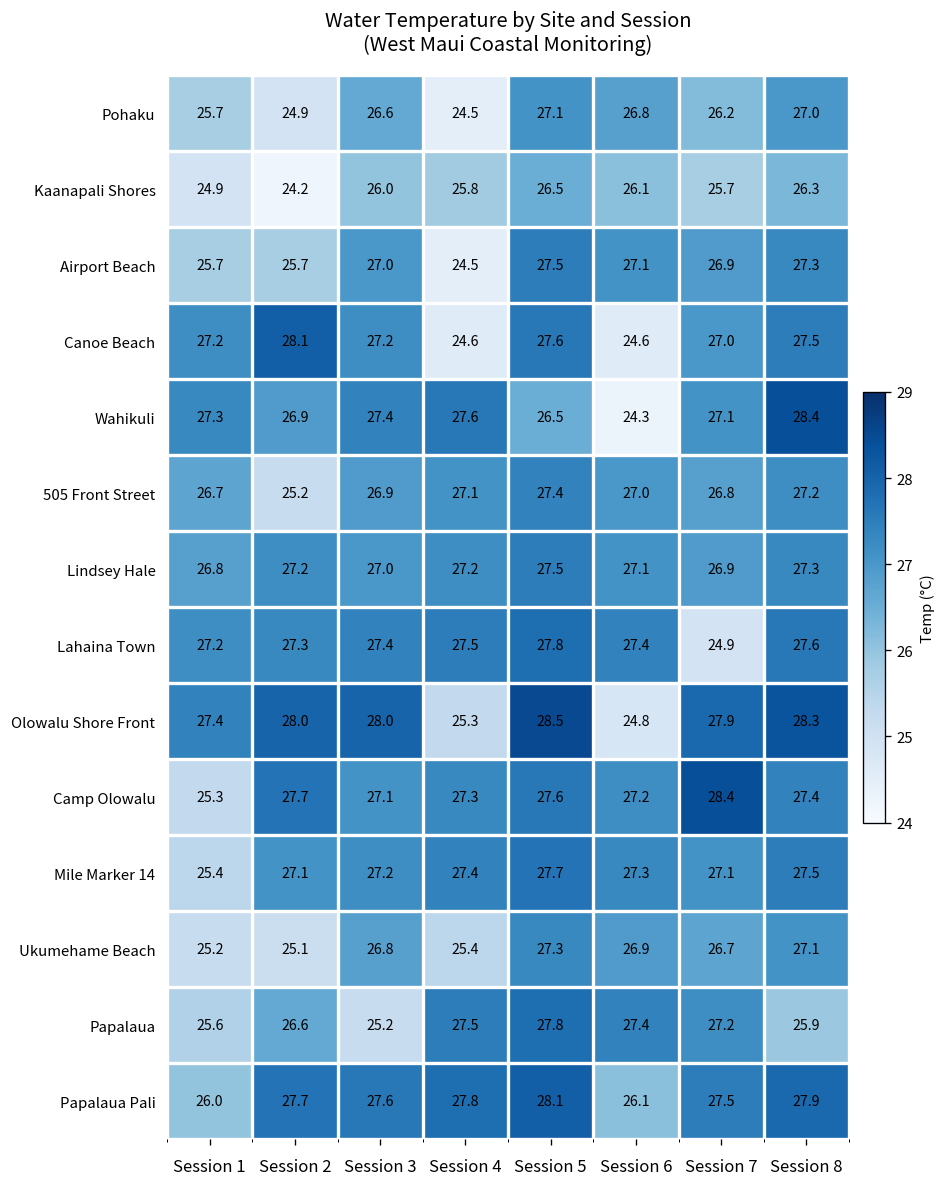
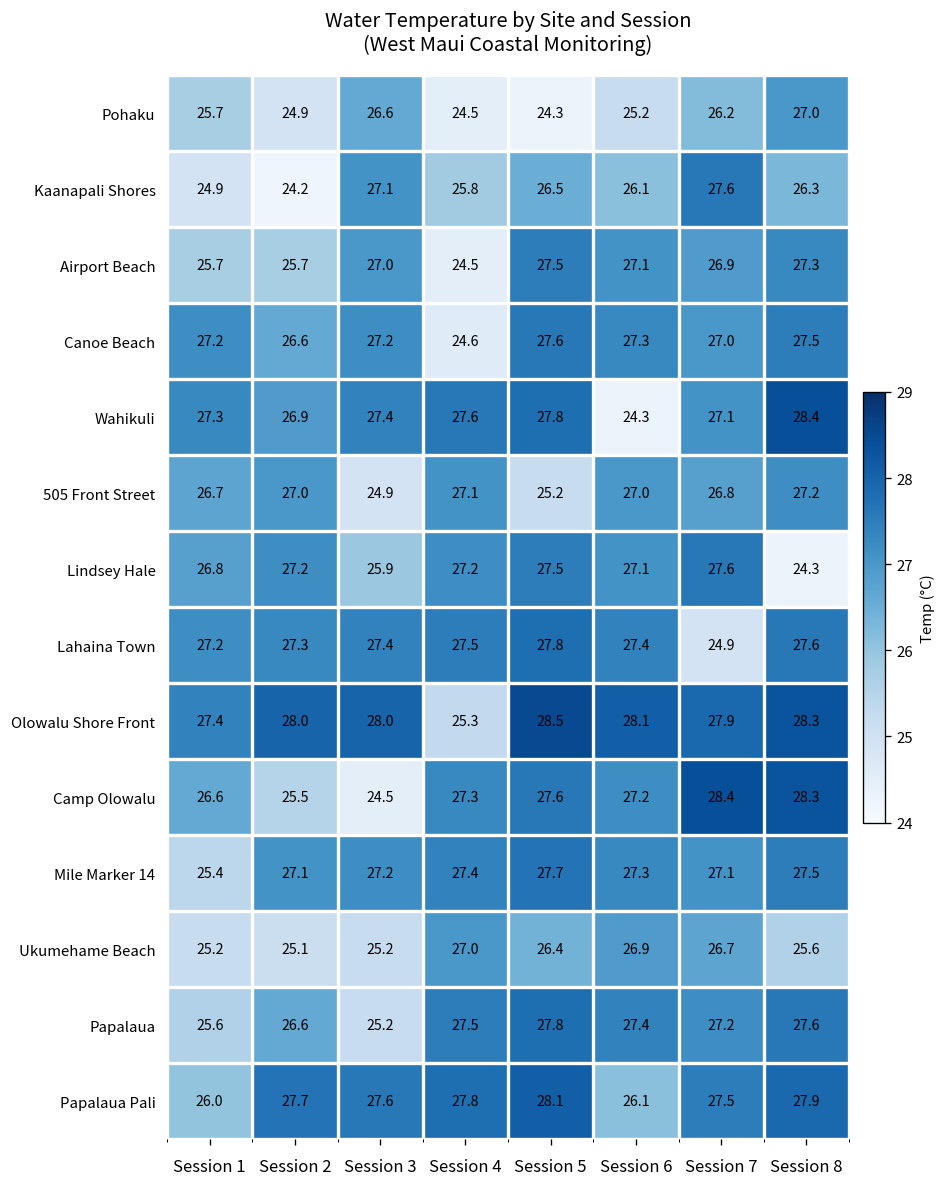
  {
    "Pohaku": {
      "Session 1": 25.7,
      "Session 2": 24.9,
      "Session 3": 26.6,
      "Session 4": 24.5,
-     "Session 5": 27.1,
-     "Session 6": 26.8,
+     "Session 5": 24.3,
+     "Session 6": 25.2,
      "Session 7": 26.2,
      "Session 8": 27.0
    },
    "Kaanapali Shores": {
      "Session 1": 24.9,
      "Session 2": 24.2,
-     "Session 3": 26.0,
+     "Session 3": 27.1,
      "Session 4": 25.8,
      "Session 5": 26.5,
      "Session 6": 26.1,
-     "Session 7": 25.7,
+     "Session 7": 27.6,
      "Session 8": 26.3
    },
    "Airport Beach": {
      "Session 1": 25.7,
      "Session 2": 25.7,
      "Session 3": 27.0,
      "Session 4": 24.5,
      "Session 5": 27.5,
      "Session 6": 27.1,
      "Session 7": 26.9,
      "Session 8": 27.3
    },
    "Canoe Beach": {
      "Session 1": 27.2,
-     "Session 2": 28.1,
+     "Session 2": 26.6,
      "Session 3": 27.2,
      "Session 4": 24.6,
      "Session 5": 27.6,
-     "Session 6": 24.6,
+     "Session 6": 27.3,
      "Session 7": 27.0,
      "Session 8": 27.5
    },
    "Wahikuli": {
      "Session 1": 27.3,
      "Session 2": 26.9,
      "Session 3": 27.4,
      "Session 4": 27.6,
-     "Session 5": 26.5,
+     "Session 5": 27.8,
      "Session 6": 24.3,
      "Session 7": 27.1,
      "Session 8": 28.4
    },
    "505 Front Street": {
      "Session 1": 26.7,
-     "Session 2": 25.2,
-     "Session 3": 26.9,
+     "Session 2": 27.0,
+     "Session 3": 24.9,
      "Session 4": 27.1,
-     "Session 5": 27.4,
+     "Session 5": 25.2,
      "Session 6": 27.0,
      "Session 7": 26.8,
      "Session 8": 27.2
    },
    "Lindsey Hale": {
      "Session 1": 26.8,
      "Session 2": 27.2,
-     "Session 3": 27.0,
+     "Session 3": 25.9,
      "Session 4": 27.2,
      "Session 5": 27.5,
      "Session 6": 27.1,
-     "Session 7": 26.9,
-     "Session 8": 27.3
+     "Session 7": 27.6,
+     "Session 8": 24.3
    },
    "Lahaina Town": {
      "Session 1": 27.2,
      "Session 2": 27.3,
      "Session 3": 27.4,
      "Session 4": 27.5,
      "Session 5": 27.8,
      "Session 6": 27.4,
      "Session 7": 24.9,
      "Session 8": 27.6
    },
    "Olowalu Shore Front": {
      "Session 1": 27.4,
      "Session 2": 28.0,
      "Session 3": 28.0,
      "Session 4": 25.3,
      "Session 5": 28.5,
-     "Session 6": 24.8,
+     "Session 6": 28.1,
      "Session 7": 27.9,
      "Session 8": 28.3
    },
    "Camp Olowalu": {
-     "Session 1": 25.3,
-     "Session 2": 27.7,
-     "Session 3": 27.1,
+     "Session 1": 26.6,
+     "Session 2": 25.5,
+     "Session 3": 24.5,
      "Session 4": 27.3,
      "Session 5": 27.6,
      "Session 6": 27.2,
      "Session 7": 28.4,
-     "Session 8": 27.4
+     "Session 8": 28.3
    },
    "Mile Marker 14": {
      "Session 1": 25.4,
      "Session 2": 27.1,
      "Session 3": 27.2,
      "Session 4": 27.4,
      "Session 5": 27.7,
      "Session 6": 27.3,
      "Session 7": 27.1,
      "Session 8": 27.5
    },
    "Ukumehame Beach": {
      "Session 1": 25.2,
      "Session 2": 25.1,
-     "Session 3": 26.8,
-     "Session 4": 25.4,
-     "Session 5": 27.3,
+     "Session 3": 25.2,
+     "Session 4": 27.0,
+     "Session 5": 26.4,
      "Session 6": 26.9,
      "Session 7": 26.7,
-     "Session 8": 27.1
+     "Session 8": 25.6
    },
    "Papalaua": {
      "Session 1": 25.6,
      "Session 2": 26.6,
      "Session 3": 25.2,
      "Session 4": 27.5,
      "Session 5": 27.8,
      "Session 6": 27.4,
      "Session 7": 27.2,
-     "Session 8": 25.9
+     "Session 8": 27.6
    },
    "Papalaua Pali": {
      "Session 1": 26.0,
      "Session 2": 27.7,
      "Session 3": 27.6,
      "Session 4": 27.8,
      "Session 5": 28.1,
      "Session 6": 26.1,
      "Session 7": 27.5,
      "Session 8": 27.9
    }
  }
